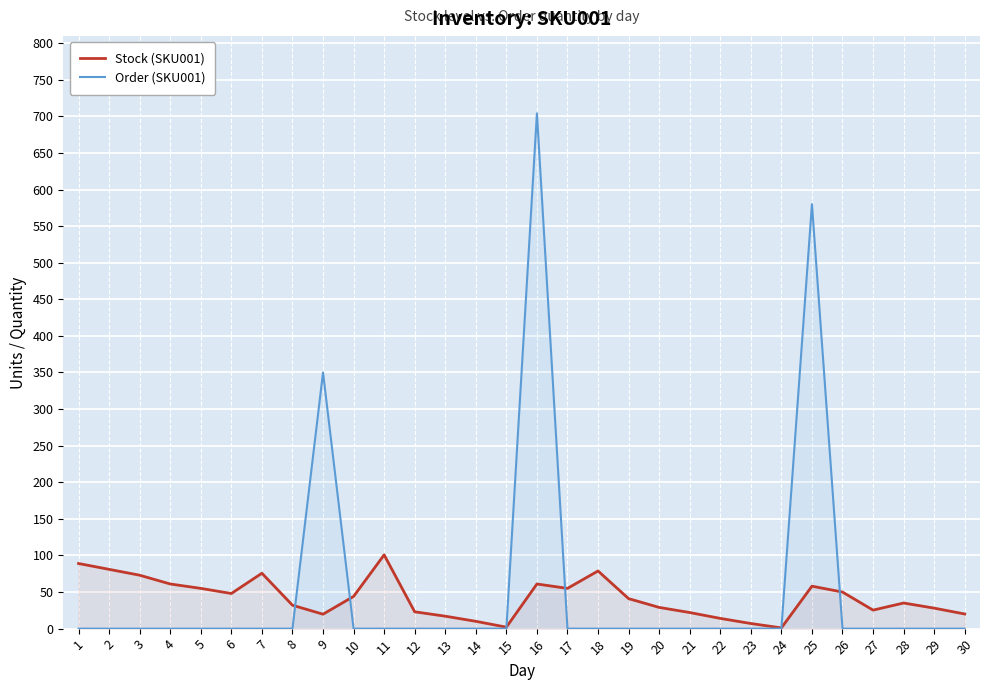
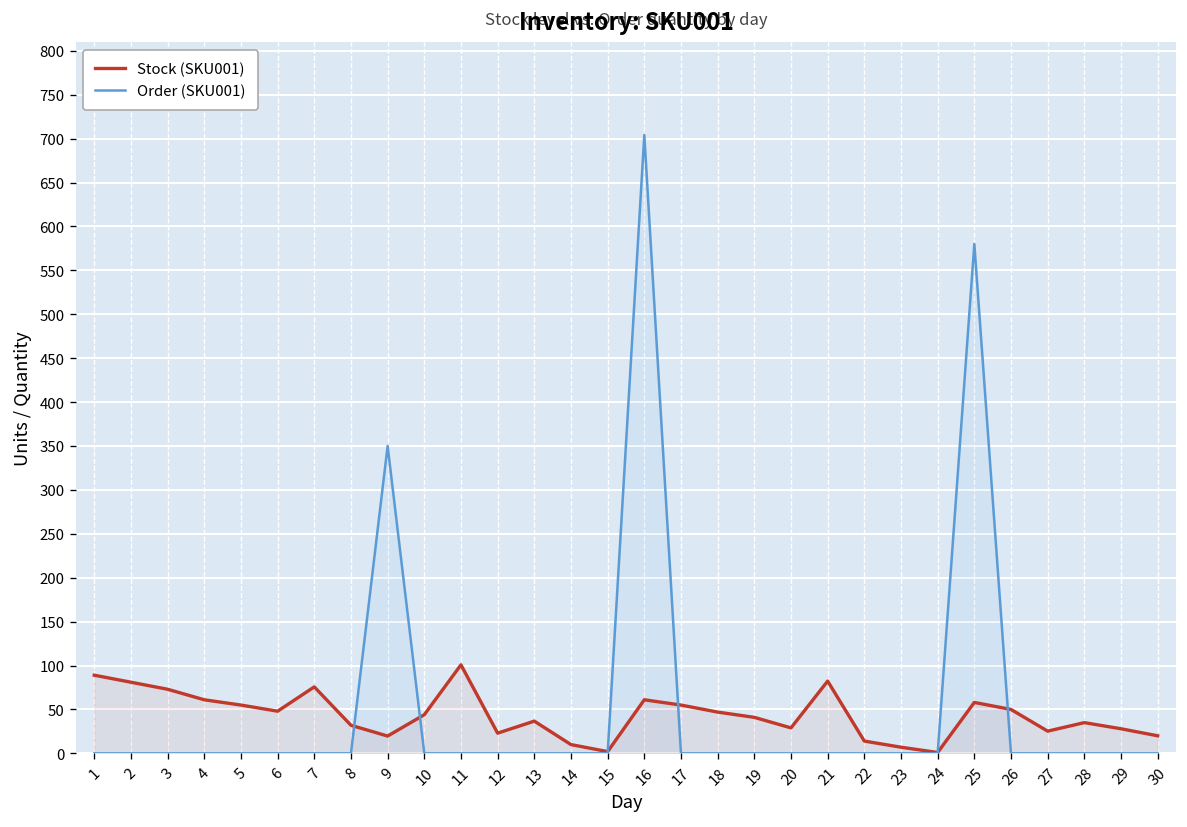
  {
    "Stock (SKU001)": {
      "1": 90,
      "2": 80,
      "3": 70,
      "4": 60,
      "5": 60,
      "6": 50,
      "7": 80,
      "8": 30,
      "9": 20,
      "10": 40,
      "11": 100,
      "12": 20,
-     "13": 20,
+     "13": 40,
      "14": 10,
      "16": 60,
      "17": 60,
-     "18": 80,
+     "18": 50,
      "19": 40,
      "20": 30,
-     "21": 20,
+     "21": 80,
      "22": 10,
      "23": 10,
      "25": 60,
      "26": 50,
      "27": 30,
      "28": 40,
      "29": 30,
      "30": 20
    },
    "Order (SKU001)": {
      "1": 0,
      "2": 0,
      "3": 0,
      "4": 0,
      "5": 0,
      "6": 0,
      "7": 0,
      "8": 0,
      "9": 350,
      "10": 0,
      "11": 0,
      "12": 0,
      "13": 0,
      "14": 0,
      "16": 700,
      "17": 0,
      "18": 0,
      "19": 0,
      "20": 0,
      "21": 0,
      "22": 0,
      "23": 0,
      "25": 580,
      "26": 0,
      "27": 0,
      "28": 0,
      "29": 0,
      "30": 0
    }
  }
